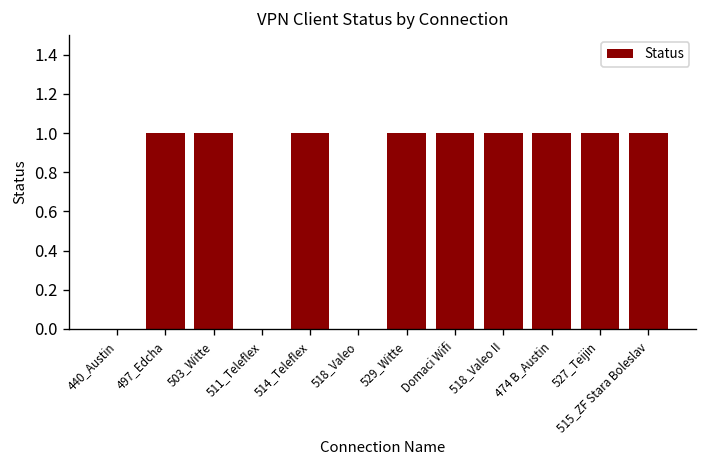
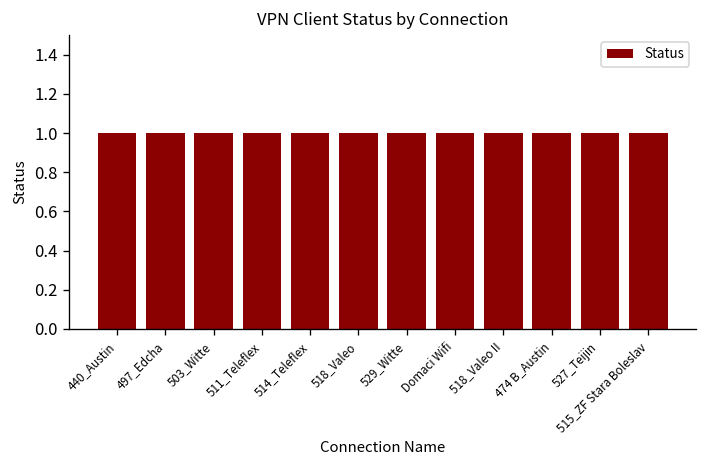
  {
-   "440_Austin": 0,
+   "440_Austin": 1,
    "497_Edcha": 1,
    "503_Witte": 1,
-   "511_Teleflex": 0,
+   "511_Teleflex": 1,
    "514_Teleflex": 1,
-   "518_Valeo": 0,
+   "518_Valeo": 1,
    "529_Witte": 1,
    "Domaci Wifi": 1,
    "518_Valeo II": 1,
    "474 B_Austin": 1,
    "527_Teijin": 1,
    "515_ZF Stara Boleslav": 1
  }
